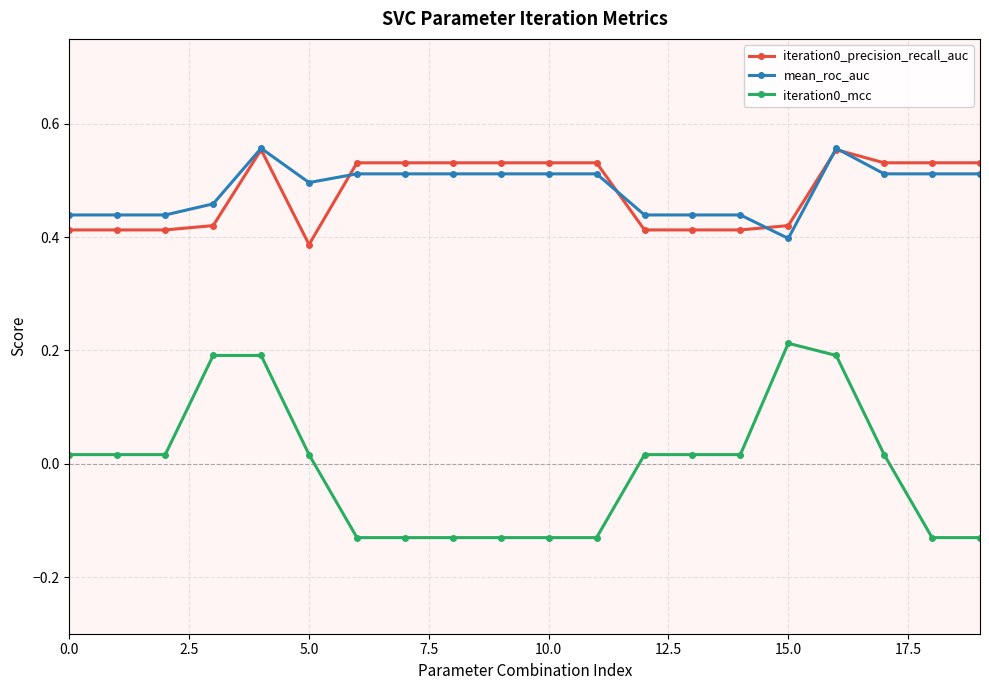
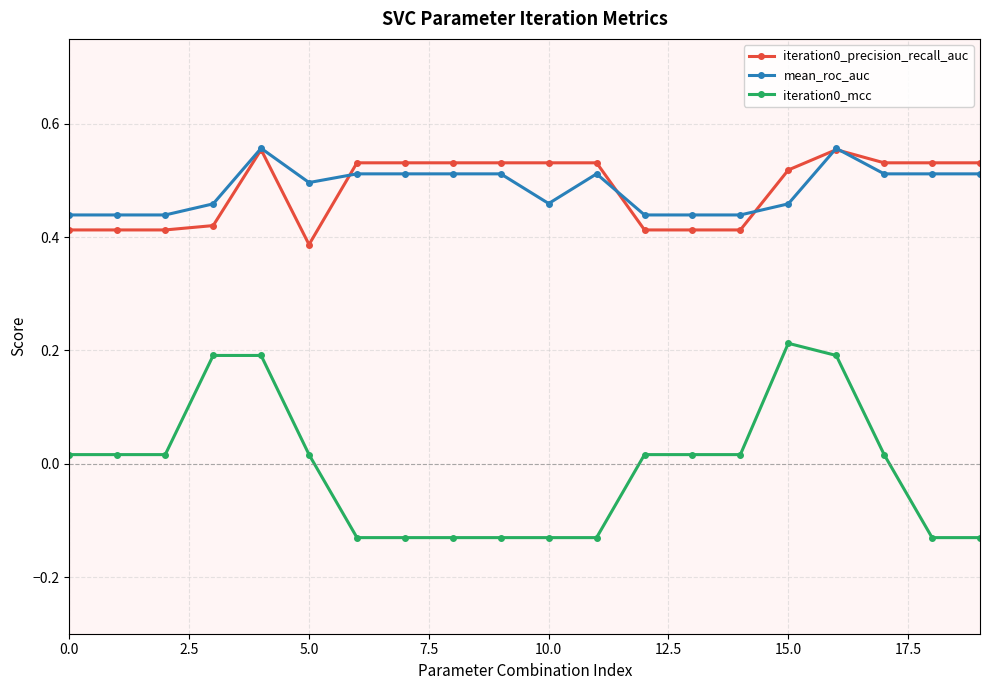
  {
    "iteration0_precision_recall_auc": {
      "0.0": 0.41,
      "5.0": 0.39,
      "10.0": 0.53,
-     "15.0": 0.42
+     "15.0": 0.52
    },
    "mean_roc_auc": {
      "0.0": 0.44,
      "5.0": 0.50,
-     "10.0": 0.51,
-     "15.0": 0.40
+     "10.0": 0.46,
+     "15.0": 0.46
    },
    "iteration0_mcc": {
      "0.0": 0.02,
      "5.0": 0.02,
      "10.0": -0.13,
      "15.0": 0.21
    }
  }
